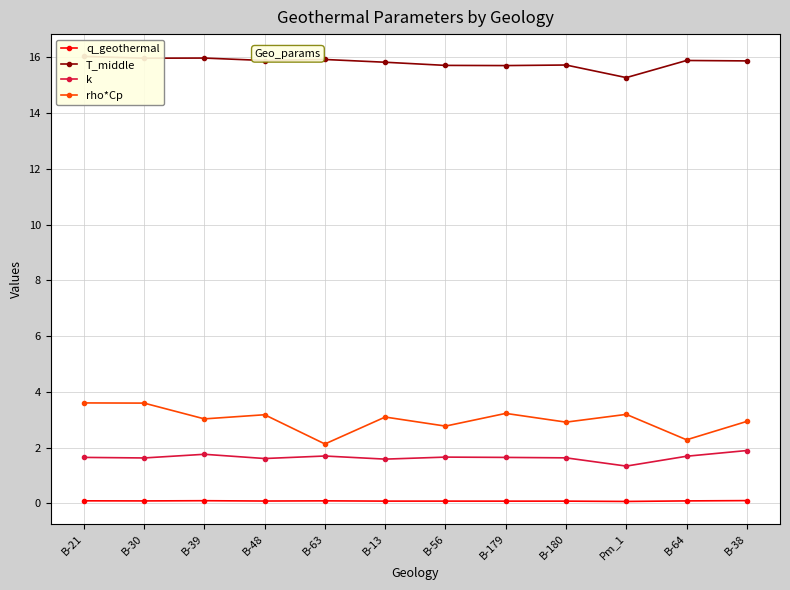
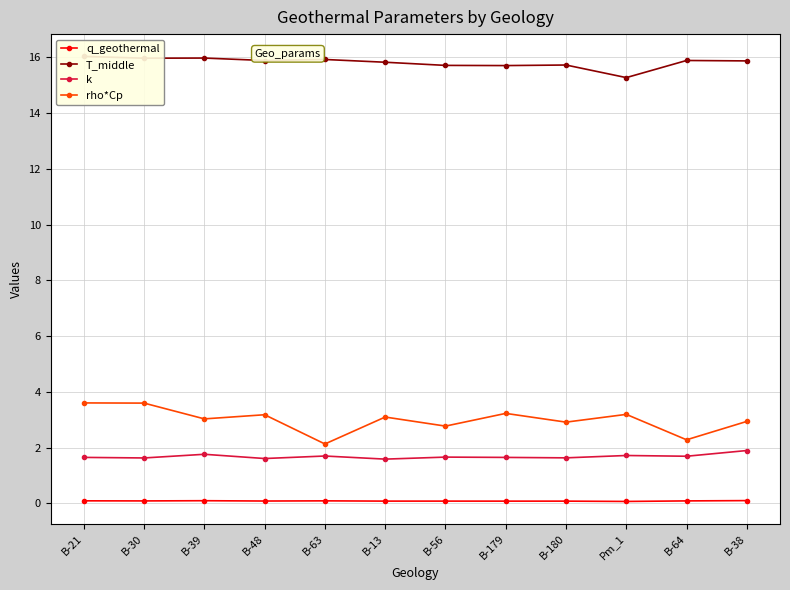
  {
    "q_geothermal": {
      "B-21": 0.1,
      "B-30": 0.1,
      "B-39": 0.1,
      "B-48": 0.1,
      "B-63": 0.1,
      "B-13": 0.1,
      "B-56": 0.1,
      "B-179": 0.1,
      "B-180": 0.1,
      "Pm_1": 0.1,
      "B-64": 0.1,
      "B-38": 0.1
    },
    "T_middle": {
      "B-39": 16.0,
      "B-63": 15.9,
      "B-13": 15.8,
      "B-56": 15.7,
      "B-179": 15.7,
      "B-180": 15.7,
      "Pm_1": 15.3,
      "B-64": 15.9,
      "B-38": 15.9
    },
    "k": {
      "B-21": 1.7,
      "B-30": 1.6,
      "B-39": 1.8,
      "B-48": 1.6,
      "B-63": 1.7,
      "B-13": 1.6,
      "B-56": 1.7,
      "B-179": 1.7,
      "B-180": 1.6,
-     "Pm_1": 1.3,
+     "Pm_1": 1.7,
      "B-64": 1.7,
      "B-38": 1.9
    },
    "rho*Cp": {
      "B-21": 3.6,
      "B-30": 3.6,
      "B-39": 3.0,
      "B-48": 3.2,
      "B-63": 2.1,
      "B-13": 3.1,
      "B-56": 2.8,
      "B-179": 3.2,
      "B-180": 2.9,
      "Pm_1": 3.2,
      "B-64": 2.3,
      "B-38": 2.9
    }
  }
